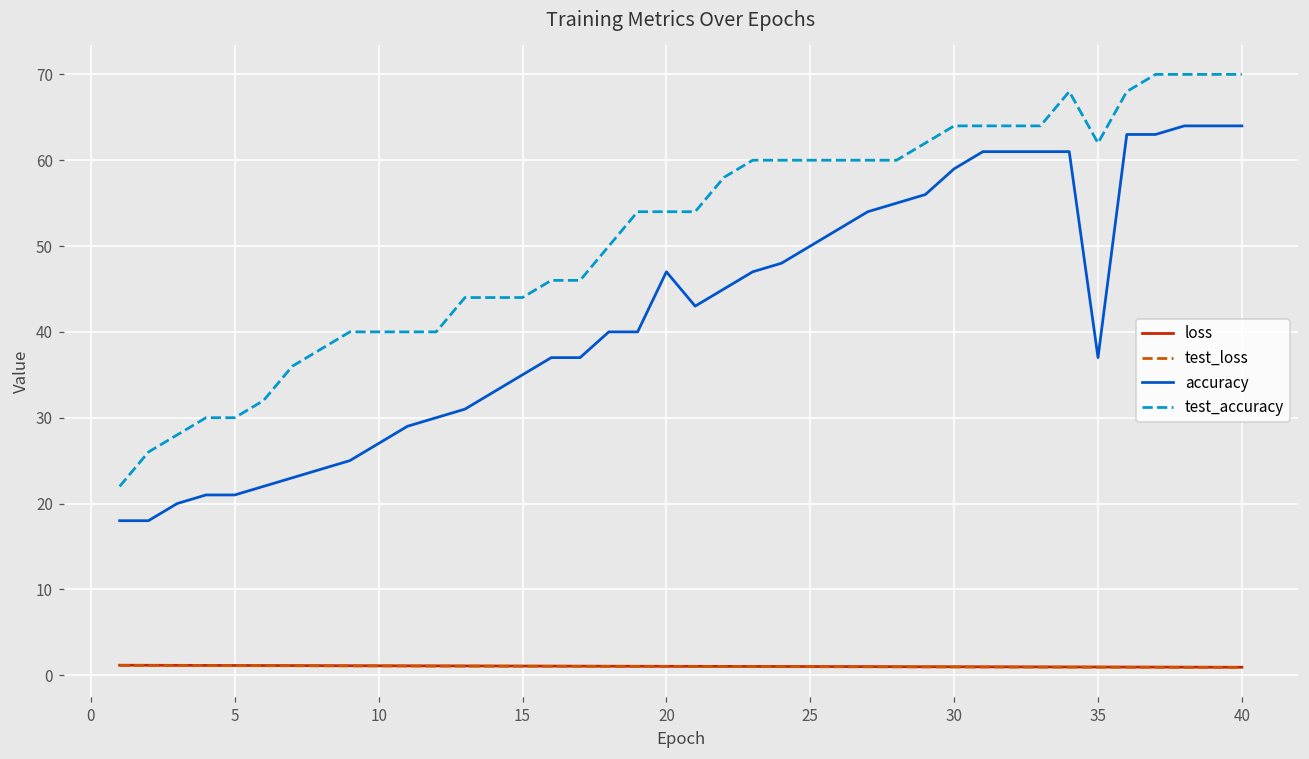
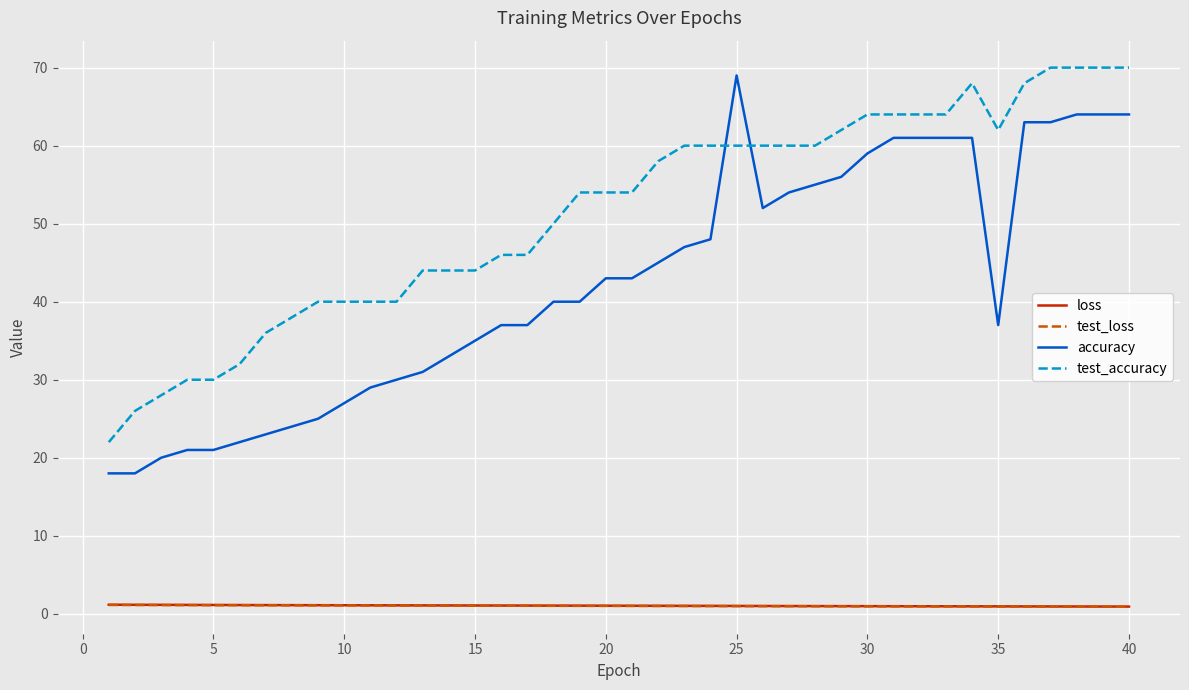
  {
    "accuracy": {
      "5": 21,
      "10": 27,
      "15": 35,
-     "20": 47,
-     "25": 50,
+     "20": 43,
+     "25": 69,
      "30": 59,
      "35": 37,
      "40": 64
    },
    "test_accuracy": {
      "5": 30,
      "10": 40,
      "15": 44,
      "20": 54,
      "25": 60,
      "30": 64,
      "35": 62,
      "40": 70
    }
  }
